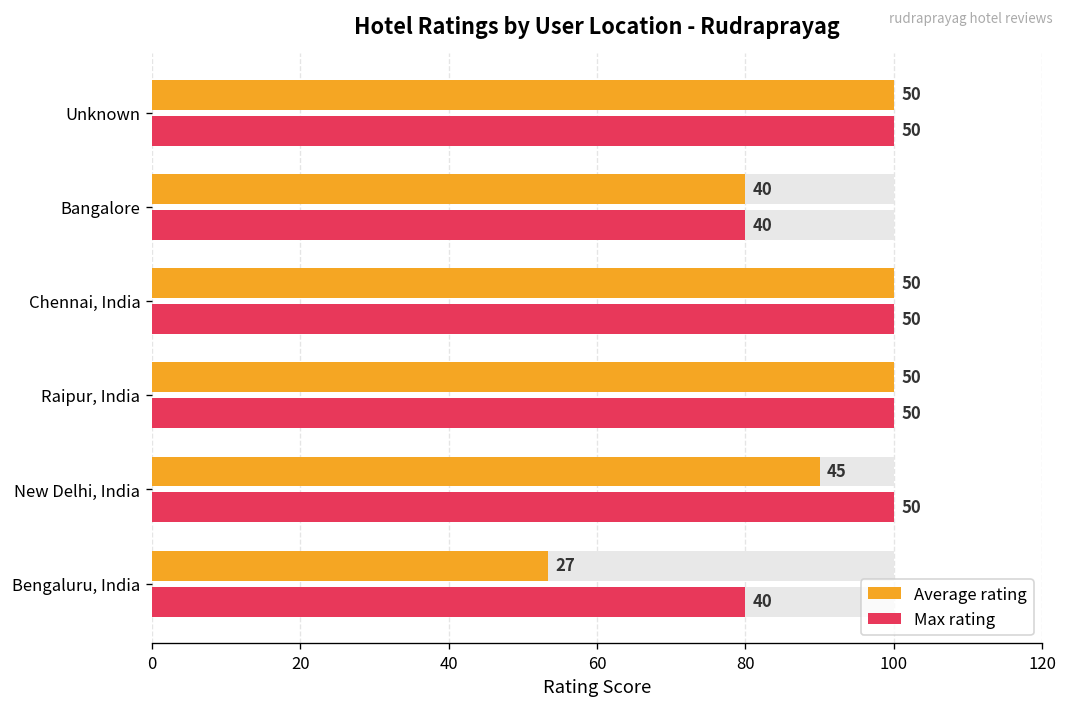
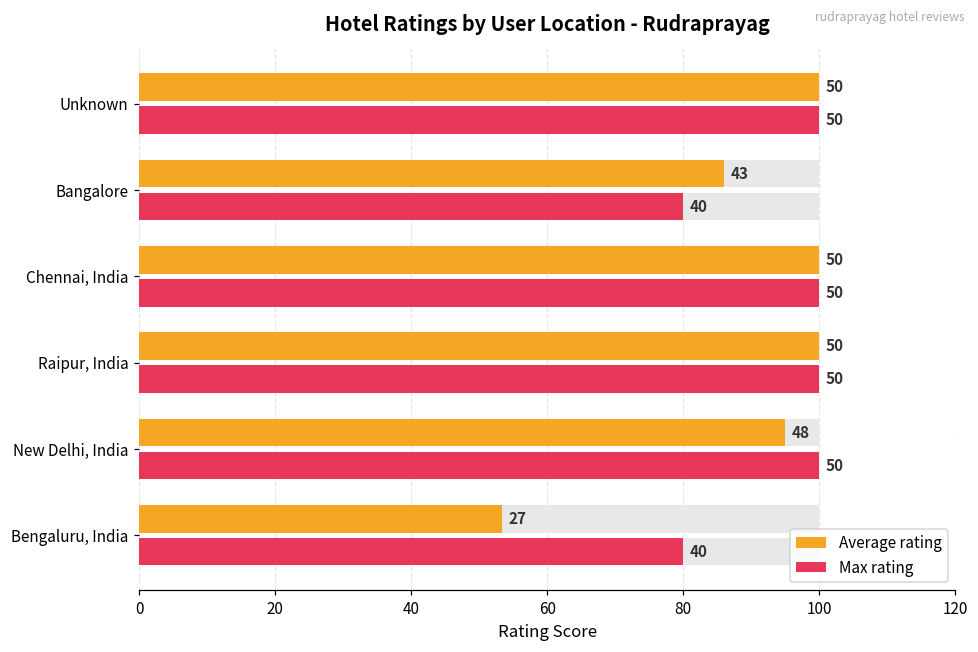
  {
    "Average rating": {
-     "Bangalore": 40,
-     "New Delhi, India": 45
+     "Bangalore": 43,
+     "New Delhi, India": 48
    }
  }
